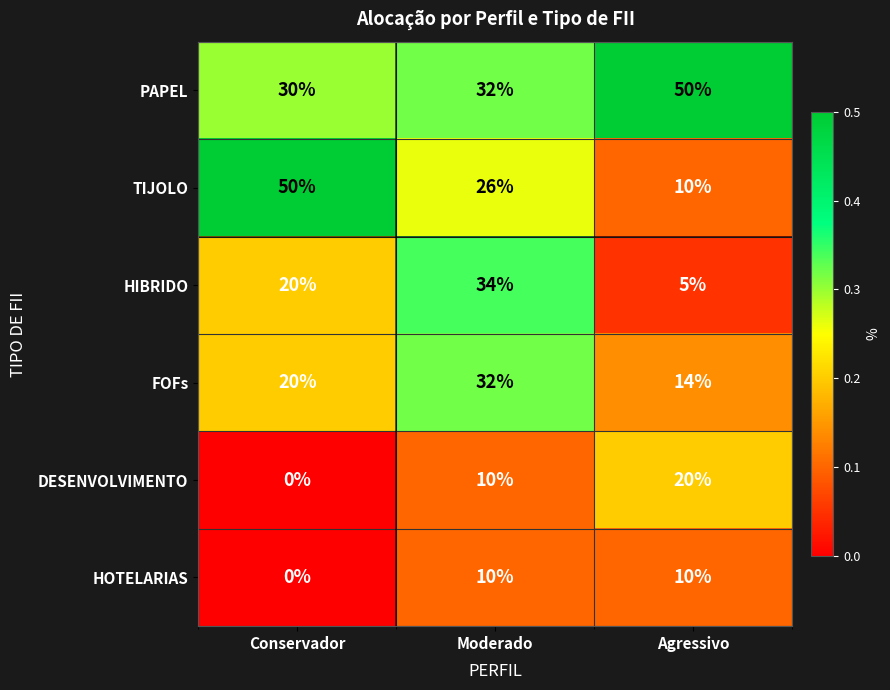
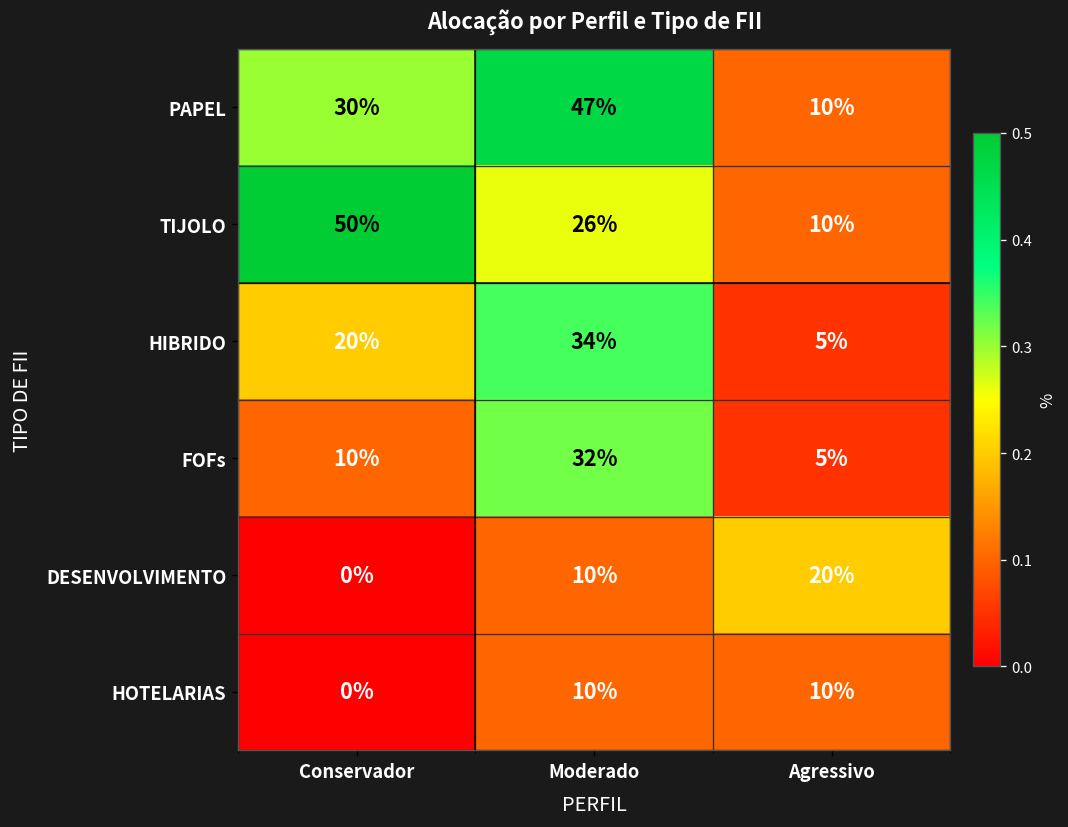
  {
    "PAPEL": {
      "Conservador": "30%",
-     "Moderado": "32%",
-     "Agressivo": "50%"
+     "Moderado": "47%",
+     "Agressivo": "10%"
    },
    "TIJOLO": {
      "Conservador": "50%",
      "Moderado": "26%",
      "Agressivo": "10%"
    },
    "HIBRIDO": {
      "Conservador": "20%",
      "Moderado": "34%",
      "Agressivo": "5%"
    },
    "FOFs": {
-     "Conservador": "20%",
+     "Conservador": "10%",
      "Moderado": "32%",
-     "Agressivo": "14%"
+     "Agressivo": "5%"
    },
    "DESENVOLVIMENTO": {
      "Conservador": "0%",
      "Moderado": "10%",
      "Agressivo": "20%"
    },
    "HOTELARIAS": {
      "Conservador": "0%",
      "Moderado": "10%",
      "Agressivo": "10%"
    }
  }
